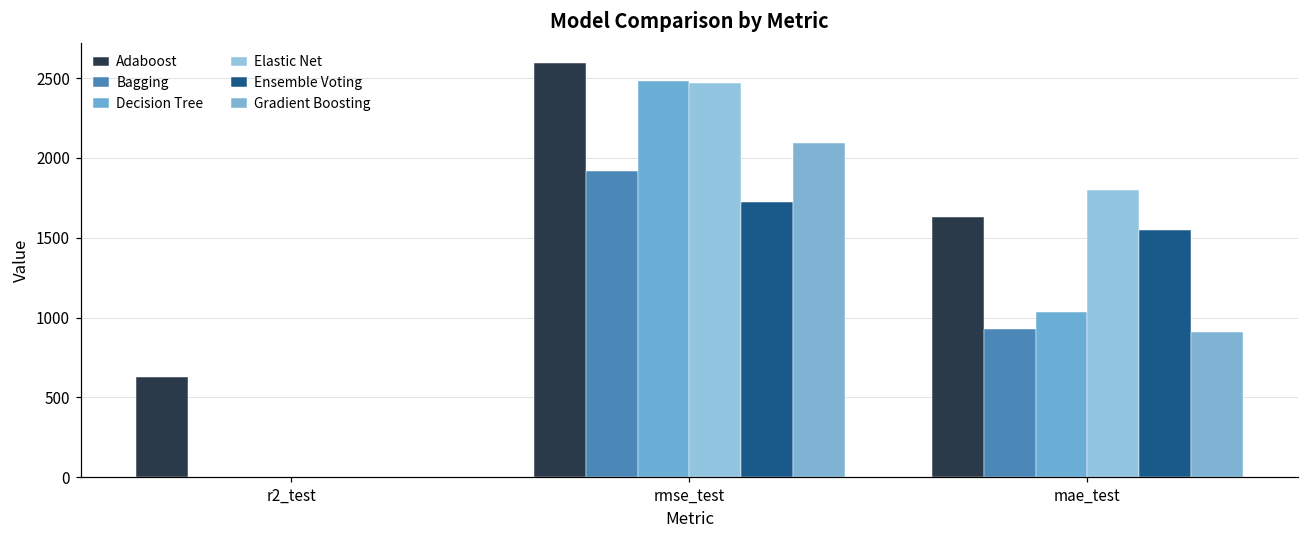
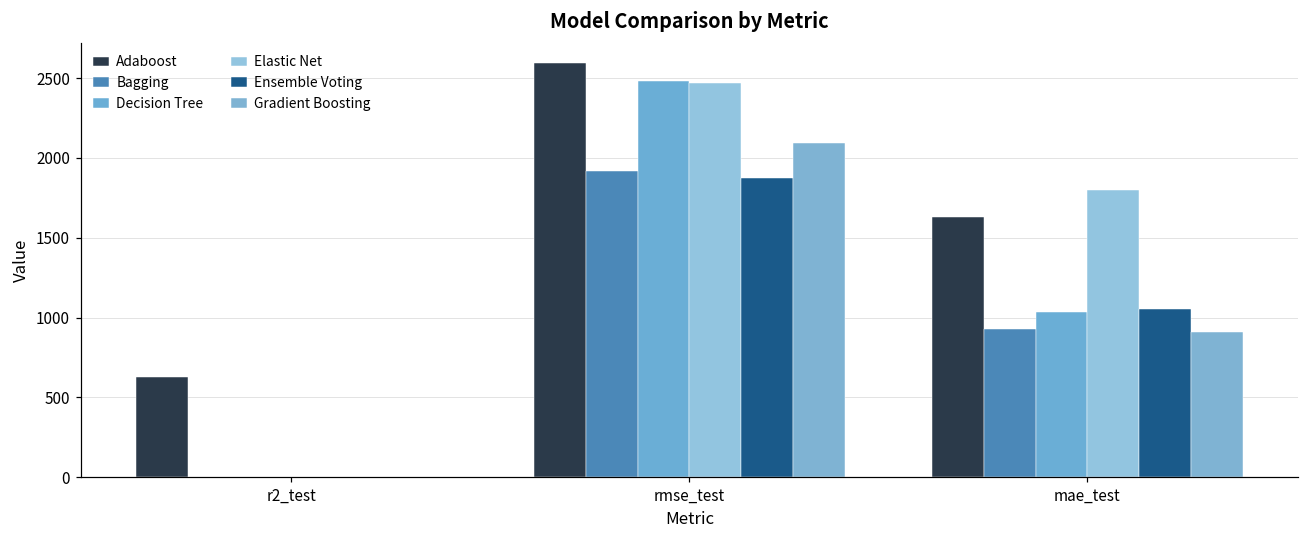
  {
    "Adaboost": {
      "r2_test": 630,
      "rmse_test": 2590,
      "mae_test": 1630
    },
    "Ensemble Voting": {
-     "rmse_test": 1720,
-     "mae_test": 1550
+     "rmse_test": 1870,
+     "mae_test": 1050
    }
  }
